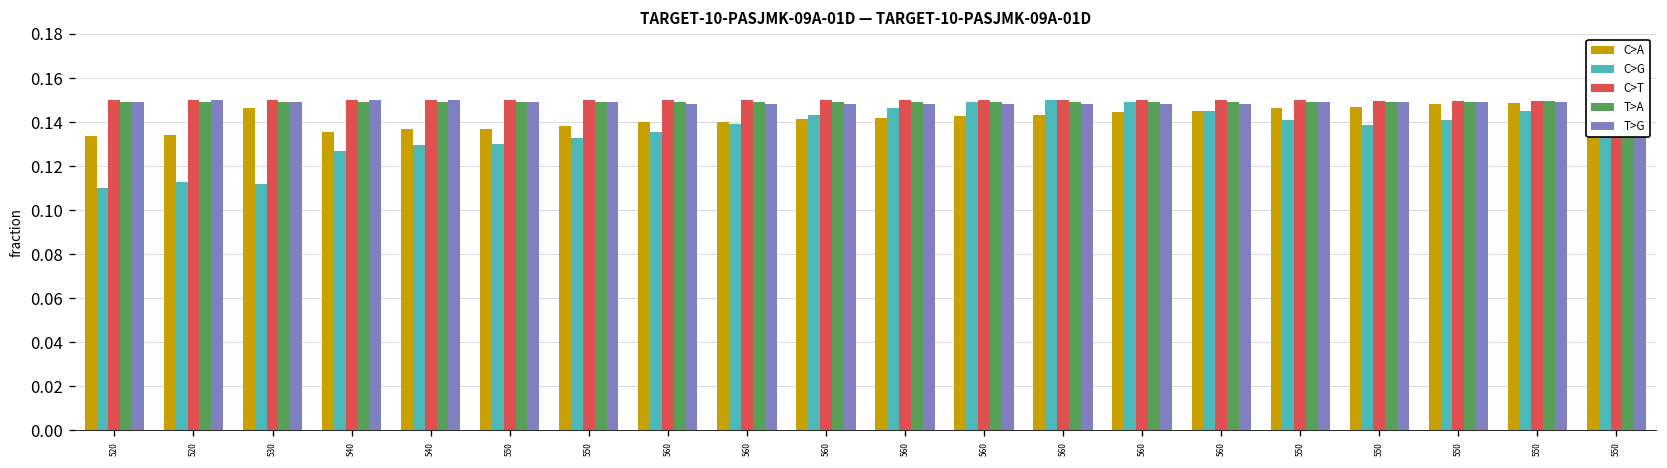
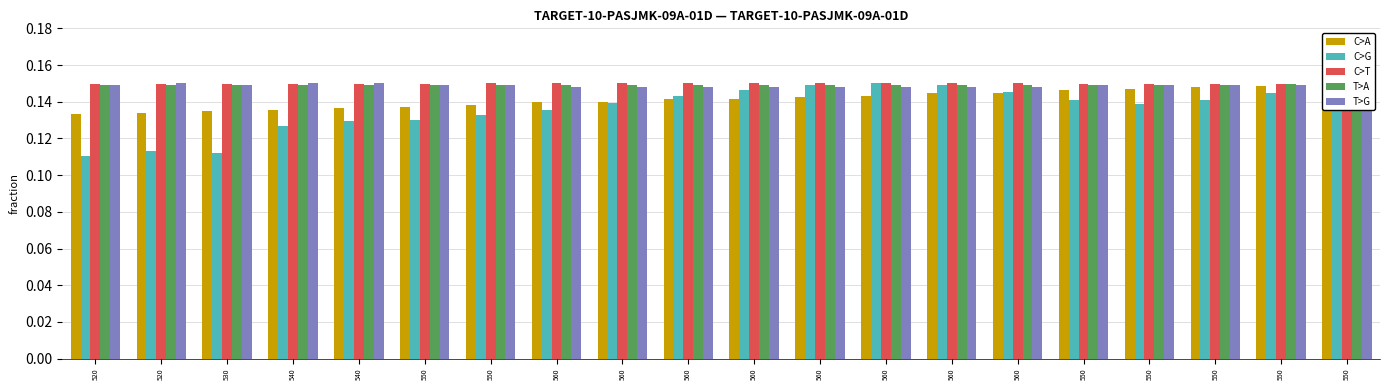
  {
    "C>A": {
-     "530": 0.146
+     "530": 0.135
    },
    "C>G": {
      "530": 0.112
    },
    "C>T": {
      "530": 0.150
    },
    "T>A": {
      "530": 0.149
    },
    "T>G": {
      "530": 0.149
    }
  }
